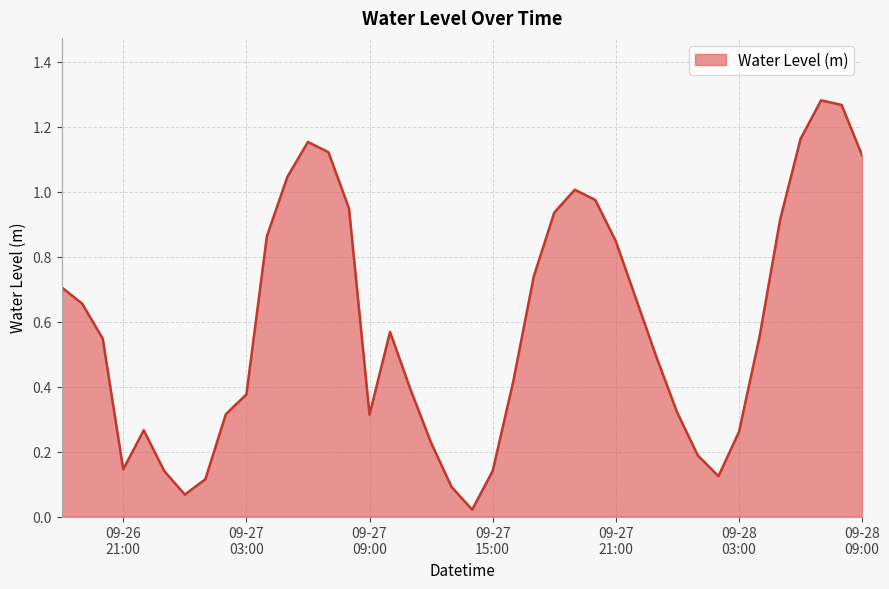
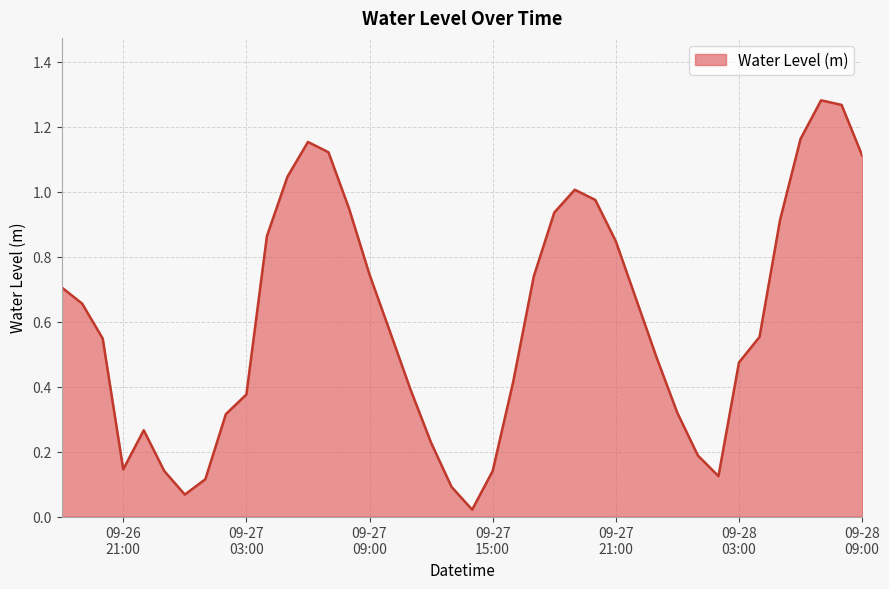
  {
    "09-26 21:00": 0.15,
    "09-27 03:00": 0.38,
-   "09-27 09:00": 0.31,
+   "09-27 09:00": 0.75,
    "09-27 15:00": 0.14,
    "09-27 21:00": 0.85,
-   "09-28 03:00": 0.26,
+   "09-28 03:00": 0.47,
    "09-28 09:00": 1.11
  }
